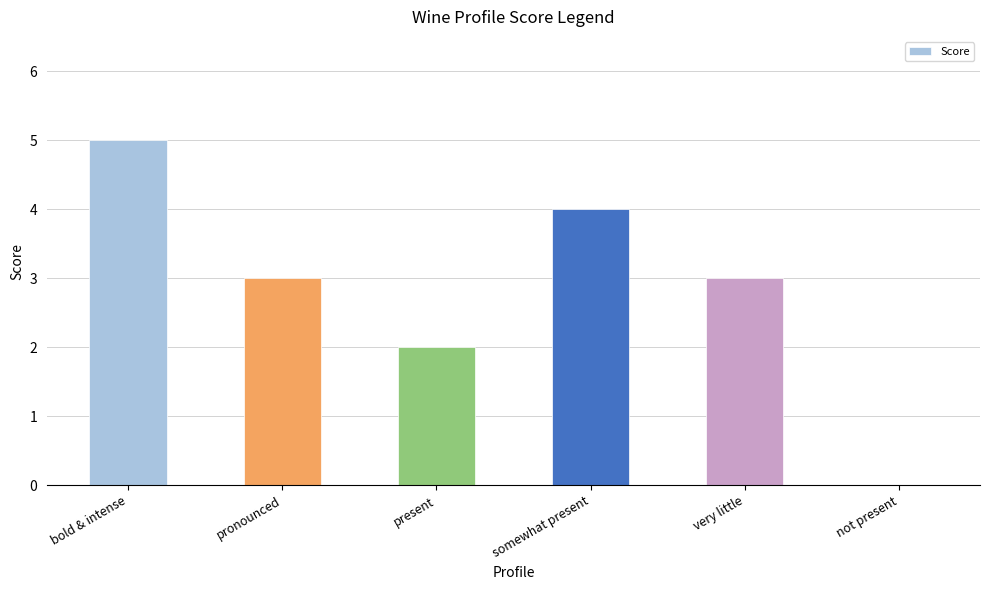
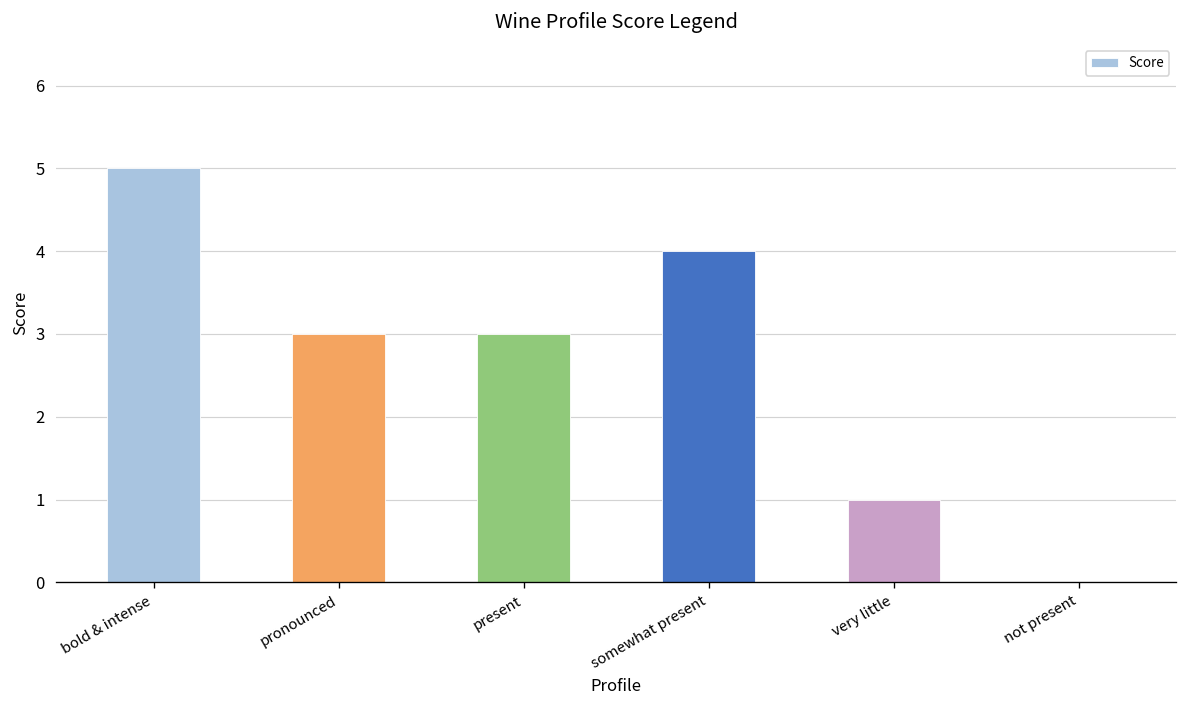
  {
    "bold & intense": 5,
    "pronounced": 3,
-   "present": 2,
+   "present": 3,
    "somewhat present": 4,
-   "very little": 3,
+   "very little": 1,
    "not present": 0
  }
